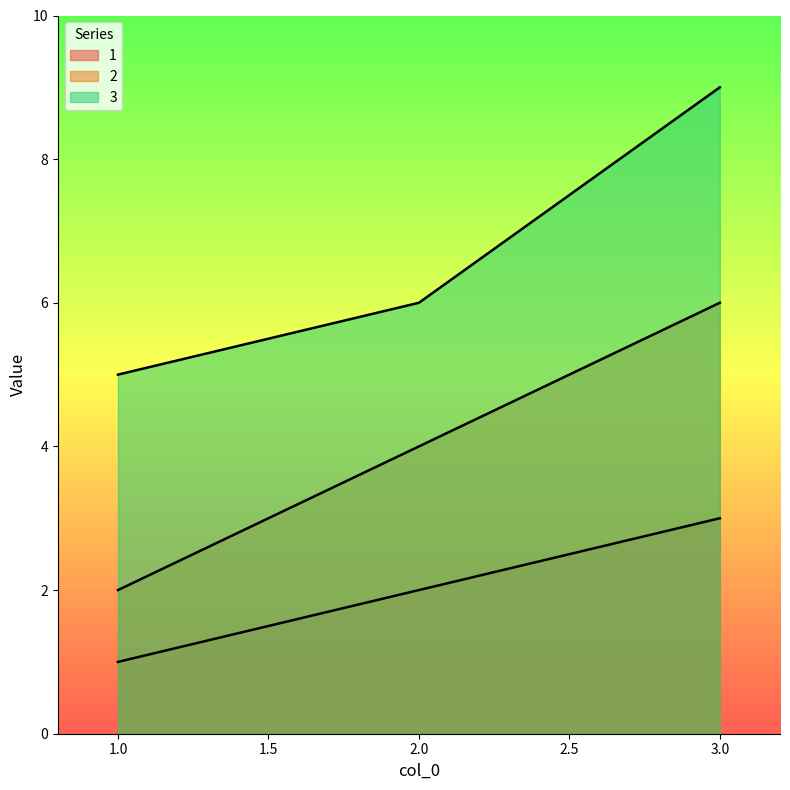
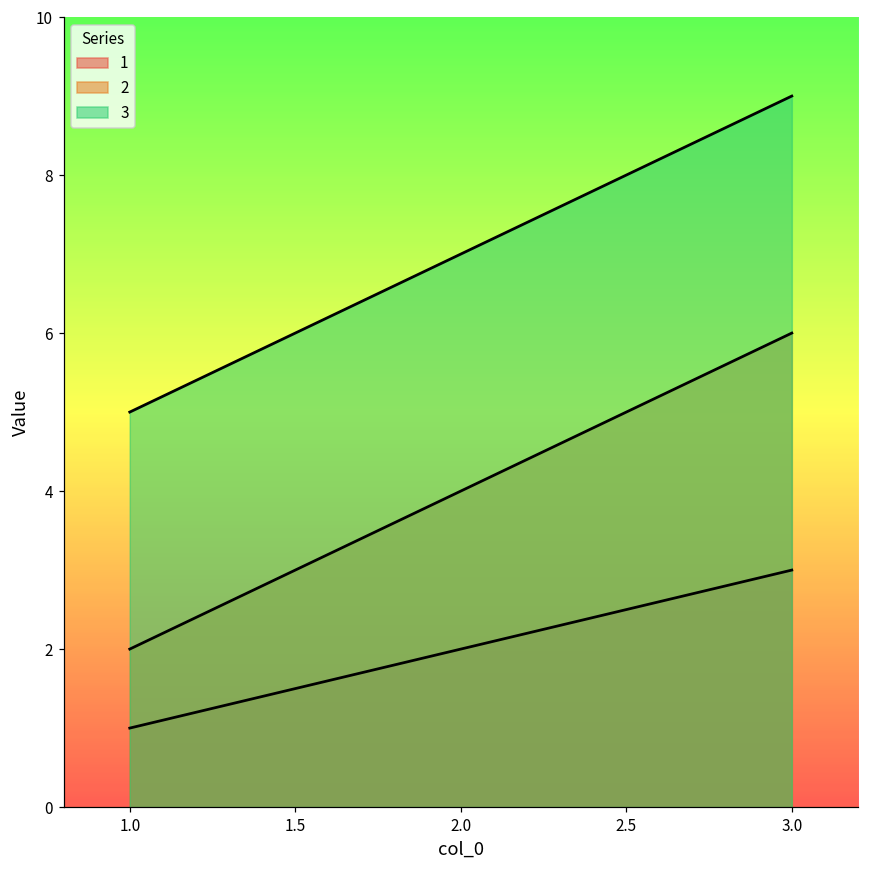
  {
    "3": {
      "1.0": 5,
-     "2.0": 6,
+     "2.0": 7,
      "3.0": 9
    }
  }
